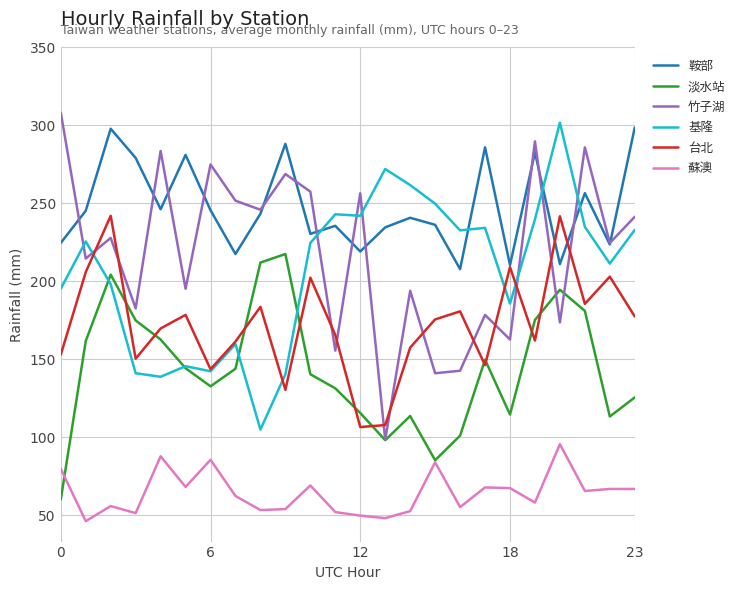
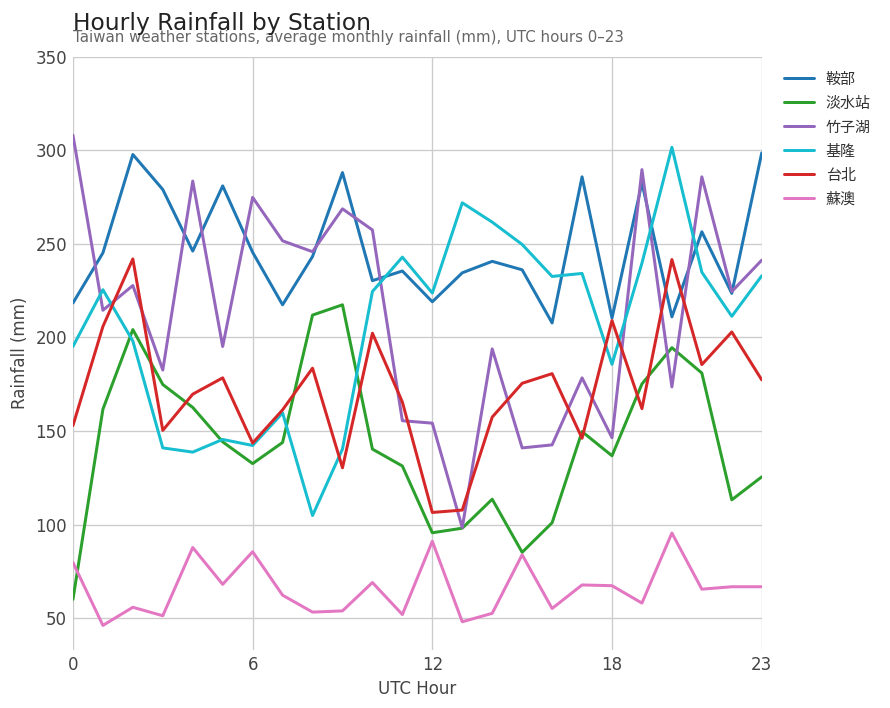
  {
    "鞍部": {
-     "0": 225,
+     "0": 218,
      "6": 245,
      "12": 219,
      "23": 299
    },
    "淡水站": {
      "0": 60,
      "6": 133,
-     "12": 115,
-     "18": 114,
+     "12": 96,
+     "18": 137,
      "23": 125
    },
    "竹子湖": {
      "0": 308,
      "6": 275,
-     "12": 256,
-     "18": 163,
+     "12": 154,
+     "18": 146,
      "23": 241
    },
    "基隆": {
      "0": 195,
-     "12": 242,
+     "12": 224,
      "18": 186,
      "23": 233
    },
    "台北": {
      "0": 153,
      "12": 106,
      "23": 177
    },
    "蘇澳": {
      "0": 80,
      "6": 85,
-     "12": 50,
+     "12": 91,
      "18": 67,
      "23": 67
    }
  }
